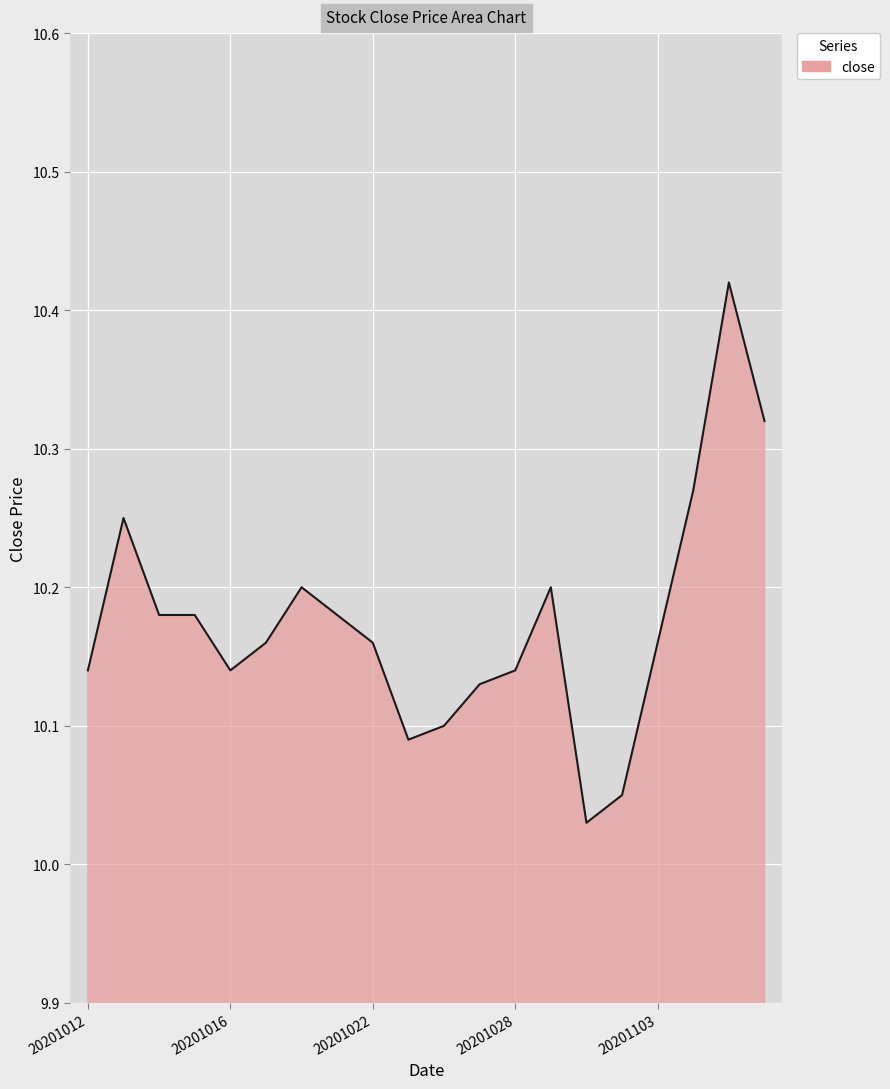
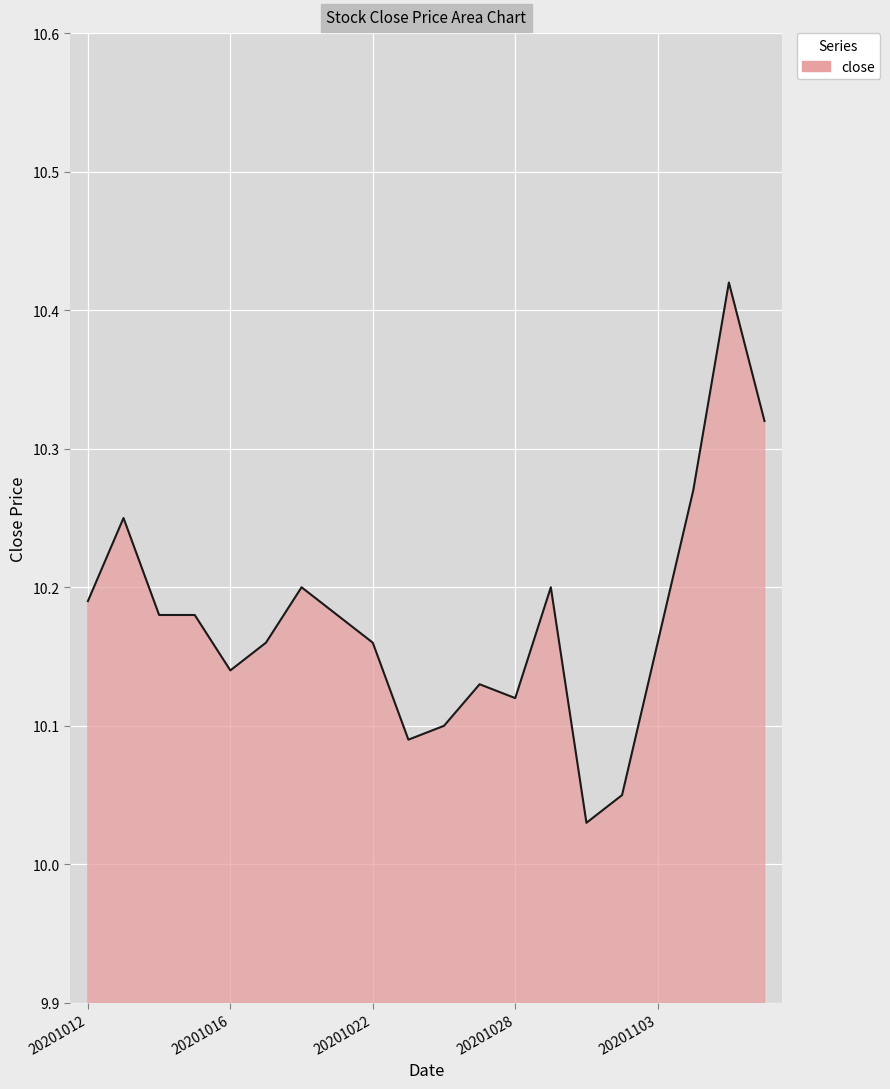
  {
-   "20201012": 10.14,
+   "20201012": 10.19,
    "20201016": 10.14,
    "20201022": 10.16,
-   "20201028": 10.14,
+   "20201028": 10.12,
    "20201103": 10.16
  }
